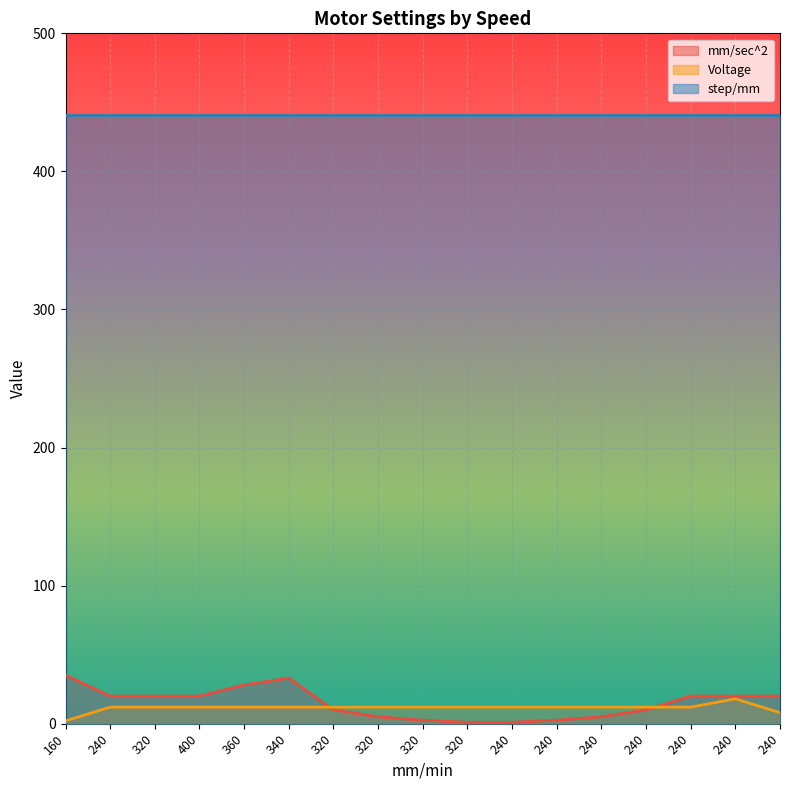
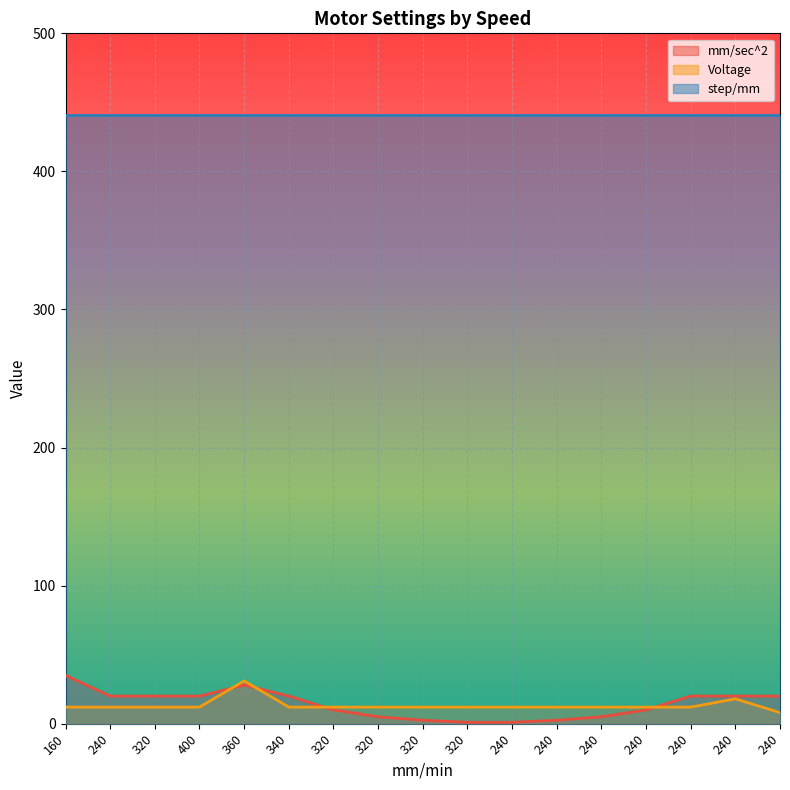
  {
    "mm/sec^2": {
      "160": 35,
      "400": 20,
      "360": 28,
-     "340": 33
+     "340": 20
    },
    "Voltage": {
-     "160": 2,
+     "160": 12,
      "400": 12,
-     "360": 12,
+     "360": 31,
      "340": 12
    },
    "step/mm": {
      "160": 441,
      "400": 441,
      "360": 441,
      "340": 441
    }
  }
